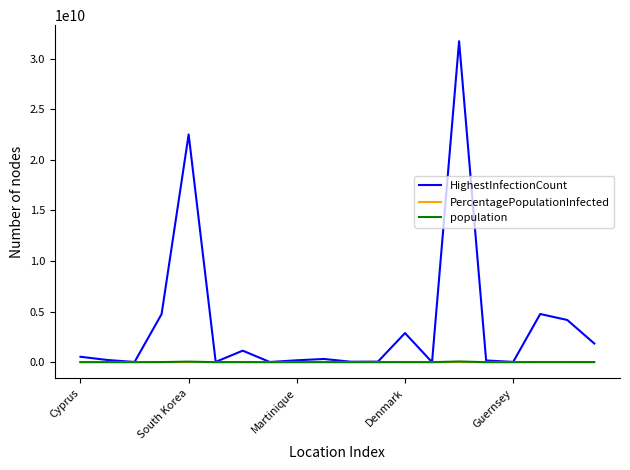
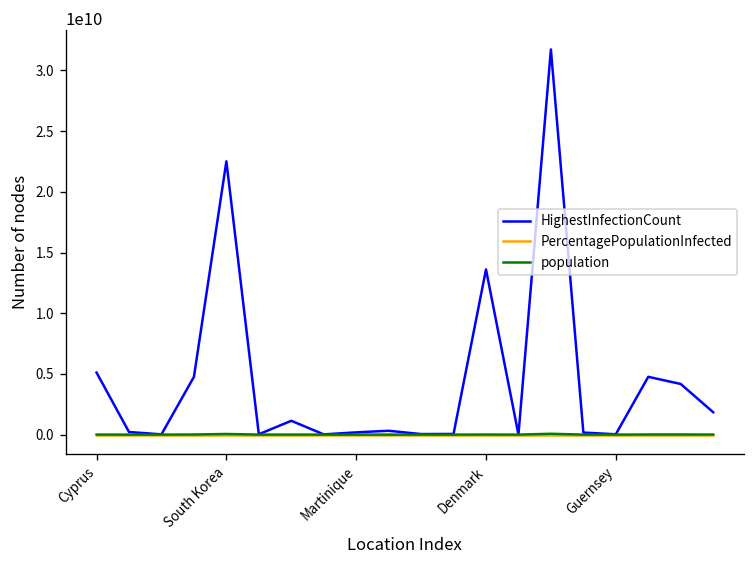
  {
    "HighestInfectionCount": {
-     "Cyprus": 500000000,
+     "Cyprus": 5100000000,
      "South Korea": 22500000000,
-     "Denmark": 2900000000
+     "Denmark": 13600000000
    },
    "population": {
      "Cyprus": 0,
      "Denmark": 0
    }
  }
